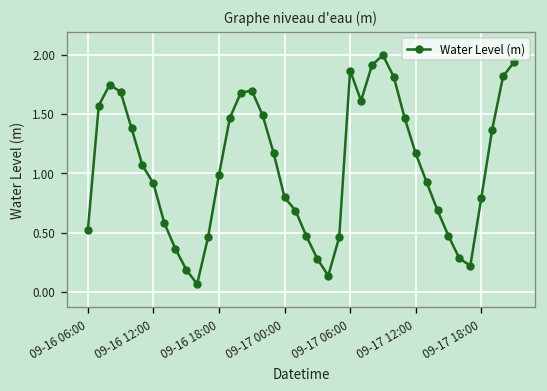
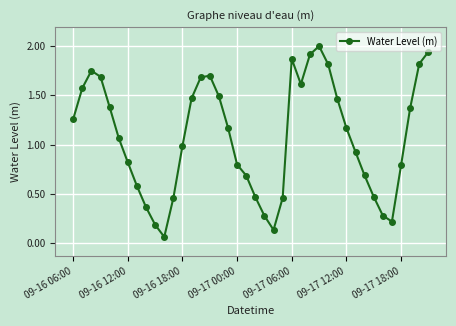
  {
-   "09-16 06:00": 0.5,
-   "09-16 12:00": 0.9,
+   "09-16 06:00": 1.3,
+   "09-16 12:00": 0.8,
    "09-16 18:00": 1.0,
    "09-17 00:00": 0.8,
    "09-17 06:00": 1.9,
    "09-17 12:00": 1.2,
    "09-17 18:00": 0.8
  }
